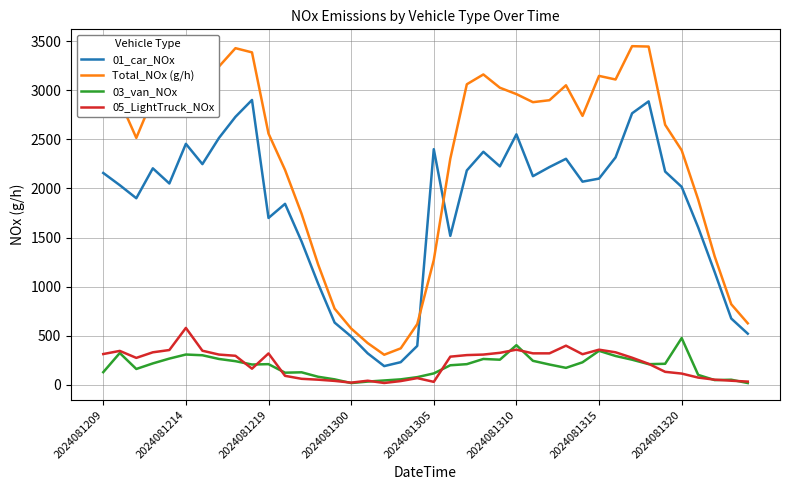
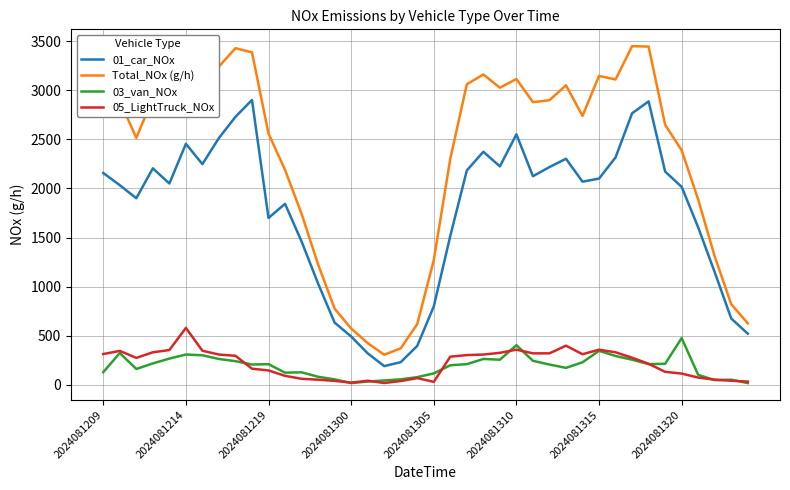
  {
    "01_car_NOx": {
      "2024081209": 2200,
      "2024081214": 2500,
      "2024081219": 1700,
      "2024081300": 500,
-     "2024081305": 2400,
+     "2024081305": 800,
      "2024081310": 2600,
      "2024081315": 2100,
      "2024081320": 2000
    },
    "Total_NOx (g/h)": {
      "2024081219": 2600,
      "2024081300": 600,
      "2024081305": 1300,
-     "2024081310": 3000,
+     "2024081310": 3100,
      "2024081315": 3100,
      "2024081320": 2400
    },
    "03_van_NOx": {
      "2024081209": 100,
      "2024081214": 300,
      "2024081219": 200,
      "2024081305": 100,
      "2024081310": 400,
      "2024081320": 500
    },
    "05_LightTruck_NOx": {
      "2024081209": 300,
      "2024081214": 600,
-     "2024081219": 300,
+     "2024081219": 100,
      "2024081305": 0,
      "2024081310": 400,
      "2024081320": 100
    }
  }
